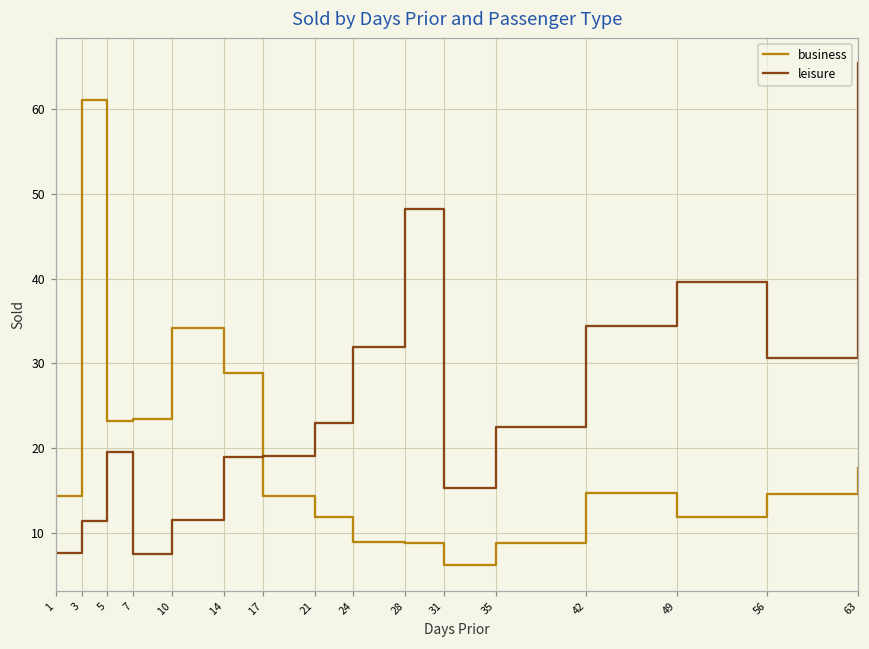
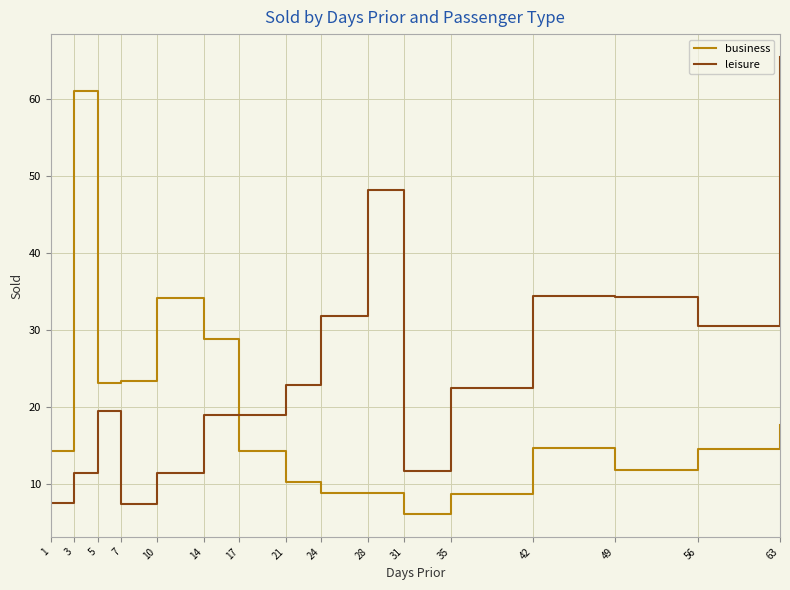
  {
    "business": {
      "1": 14,
      "3": 61,
      "5": 23,
      "7": 23,
      "10": 34,
      "14": 29,
      "17": 14,
-     "21": 12,
+     "21": 10,
      "24": 9,
      "28": 9,
      "31": 6,
      "35": 9,
      "42": 15,
      "49": 12,
      "56": 15,
      "63": 18
    },
    "leisure": {
      "1": 8,
      "3": 11,
      "5": 19,
      "7": 7,
      "10": 11,
      "14": 19,
      "17": 19,
      "21": 23,
      "24": 32,
      "28": 48,
-     "31": 15,
+     "31": 12,
      "35": 22,
      "42": 34,
-     "49": 40,
+     "49": 34,
      "56": 31,
      "63": 65
    }
  }
